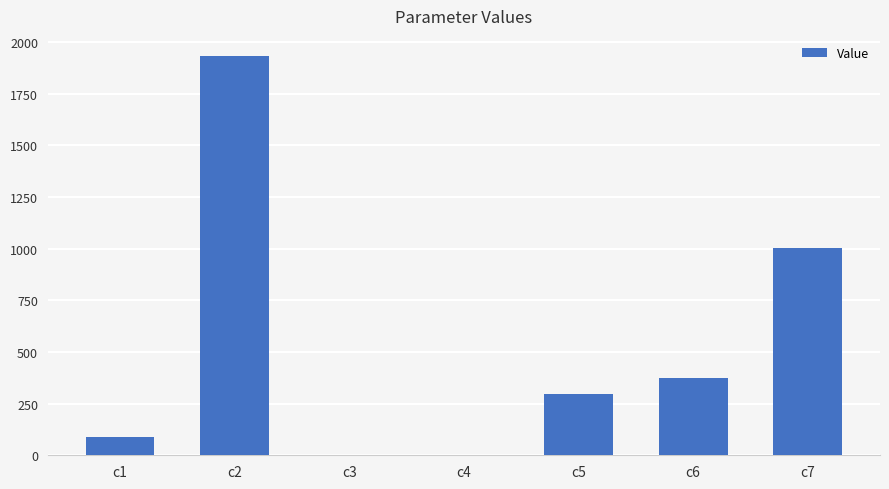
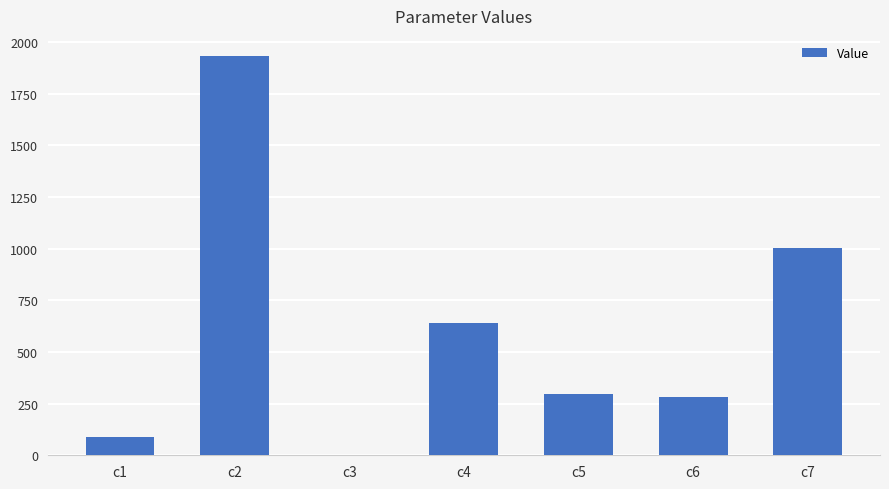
  {
    "c1": 90,
    "c2": 1930,
-   "c4": 0,
+   "c4": 640,
    "c5": 300,
-   "c6": 380,
+   "c6": 280,
    "c7": 1010
  }
